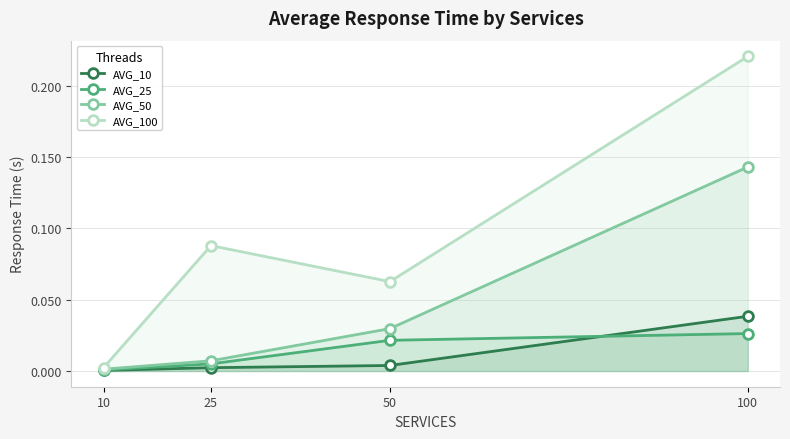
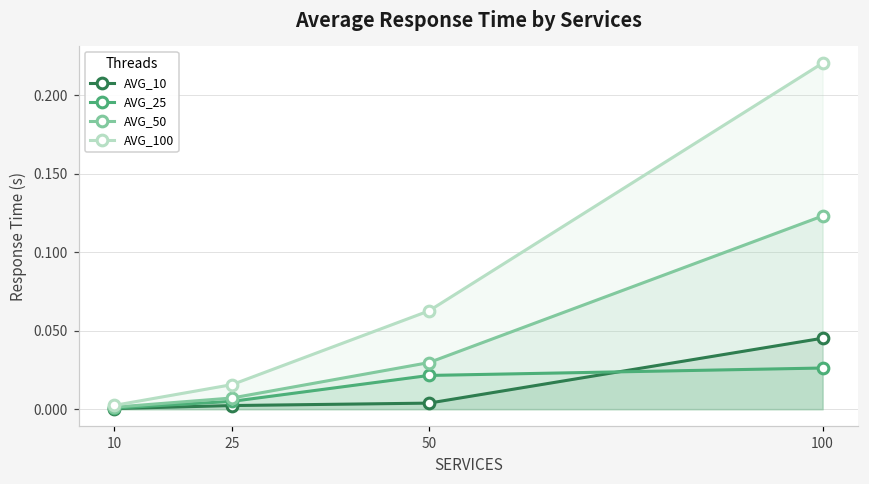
  {
    "AVG_10": {
      "25": 0.002,
      "50": 0.004,
-     "100": 0.038
+     "100": 0.045
    },
    "AVG_25": {
      "25": 0.005,
      "50": 0.022,
      "100": 0.026
    },
    "AVG_50": {
      "25": 0.007,
      "50": 0.030,
-     "100": 0.143
+     "100": 0.123
    },
    "AVG_100": {
-     "25": 0.088,
+     "25": 0.016,
      "50": 0.063,
      "100": 0.221
    }
  }
